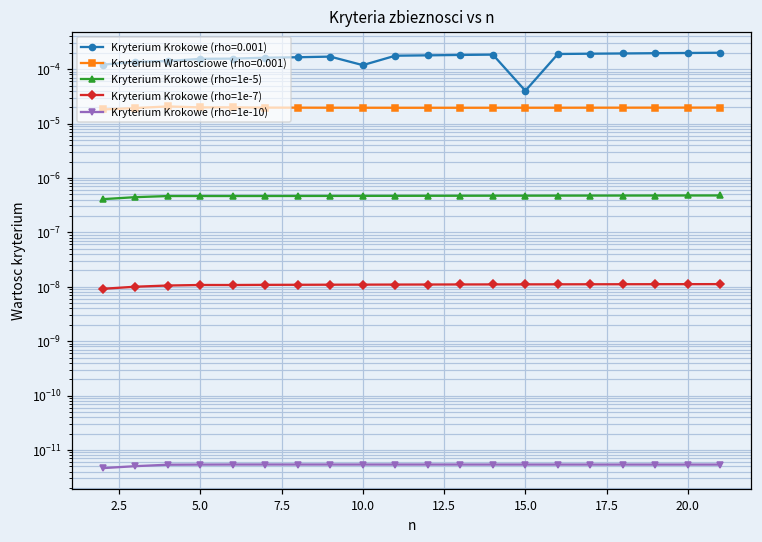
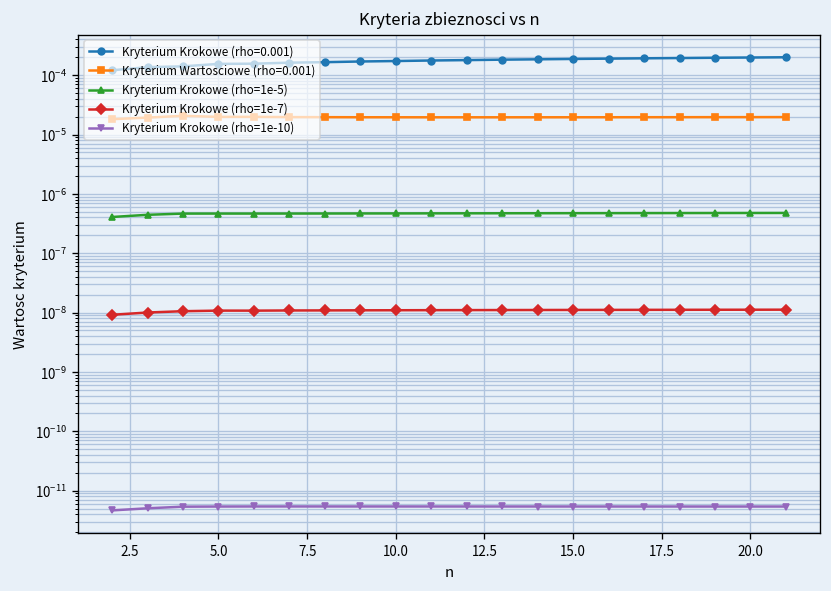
  {
    "Kryterium Krokowe (rho=0.001)": {
-     "10.0": 0.00012,
-     "15.0": 0.00004,
+     "10.0": 0.00017,
+     "15.0": 0.00019,
      "20.0": 0.00020
    },
    "Kryterium Wartosciowe (rho=0.001)": {
      "10.0": 0.00002,
      "15.0": 0.00002,
      "20.0": 0.00002
    },
    "Kryterium Krokowe (rho=1e-5)": {
      "5.0": 0.0000005,
      "10.0": 0.0000005,
      "15.0": 0.0000005,
      "20.0": 0.0000005
    },
    "Kryterium Krokowe (rho=1e-7)": {
      "5.0": 0.000000011,
      "10.0": 0.000000011,
      "15.0": 0.000000011,
      "20.0": 0.000000011
    },
    "Kryterium Krokowe (rho=1e-10)": {
      "5.0": 0.000000000005,
      "10.0": 0.000000000005,
      "15.0": 0.000000000005,
      "20.0": 0.000000000005
    }
  }
